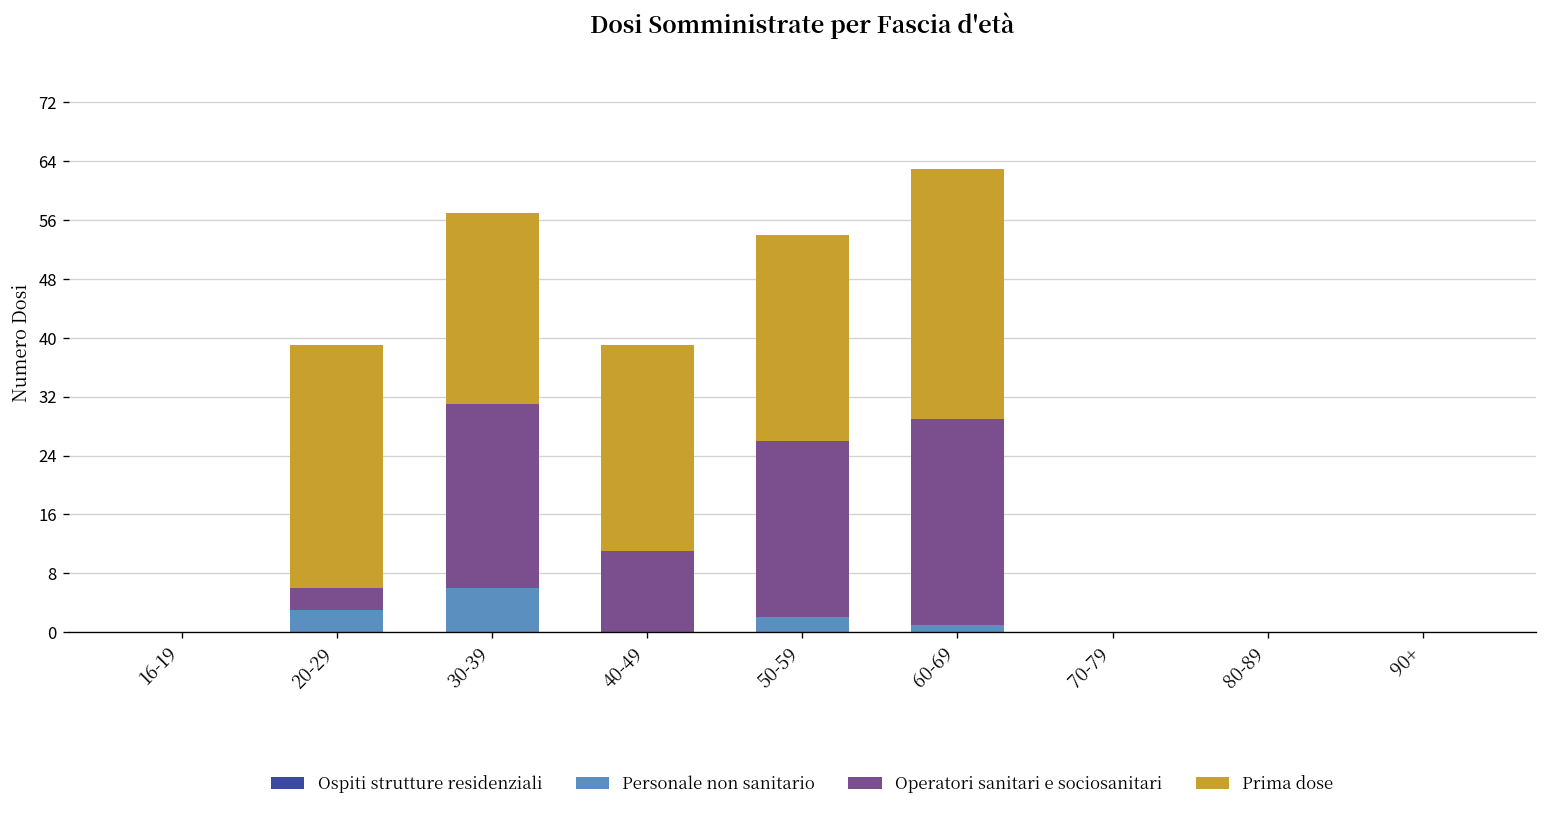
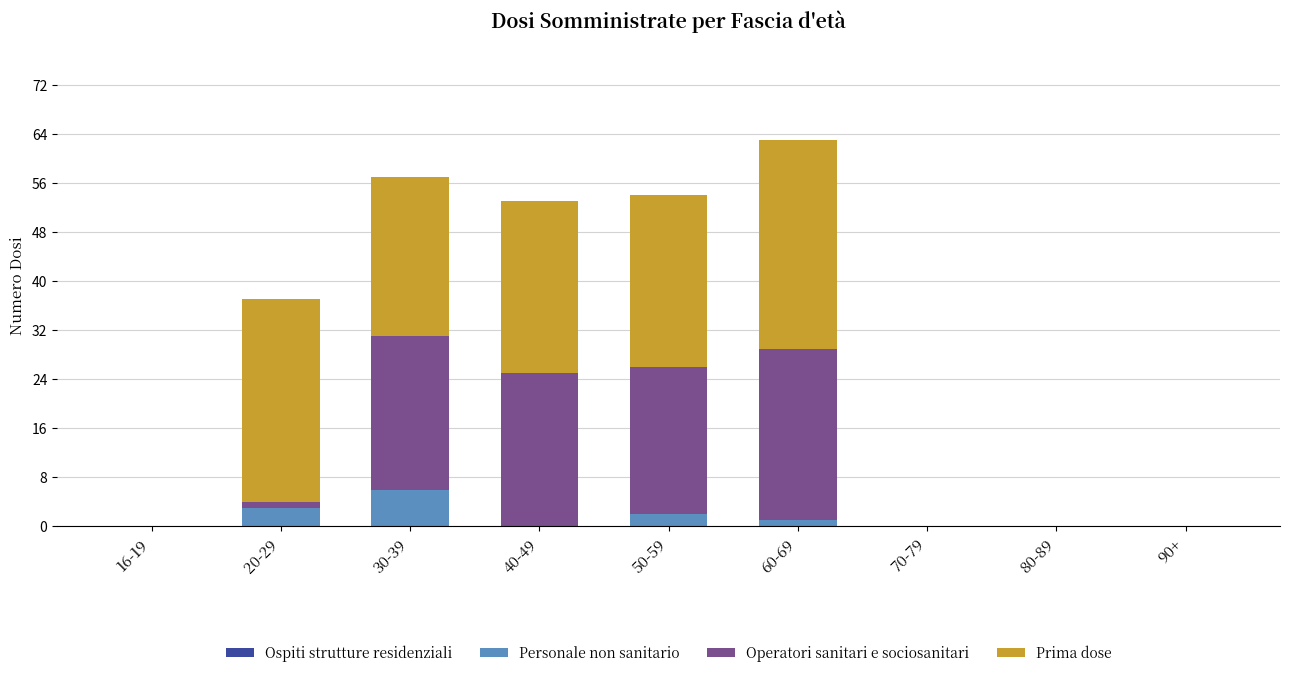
  {
    "Ospiti strutture residenziali": {
      "16-19": 0,
      "20-29": 0,
      "30-39": 0,
      "40-49": 0,
      "50-59": 0,
      "60-69": 0,
      "70-79": 0,
      "80-89": 0,
      "90+": 0
    },
    "Personale non sanitario": {
      "16-19": 0,
      "20-29": 3,
      "30-39": 6,
      "40-49": 0,
      "50-59": 2,
      "60-69": 1,
      "70-79": 0,
      "80-89": 0,
      "90+": 0
    },
    "Operatori sanitari e sociosanitari": {
      "16-19": 0,
-     "20-29": 3,
+     "20-29": 1,
      "30-39": 25,
-     "40-49": 11,
+     "40-49": 25,
      "50-59": 24,
      "60-69": 28,
      "70-79": 0,
      "80-89": 0,
      "90+": 0
    },
    "Prima dose": {
      "16-19": 0,
      "20-29": 33,
      "30-39": 26,
      "40-49": 28,
      "50-59": 28,
      "60-69": 34,
      "70-79": 0,
      "80-89": 0,
      "90+": 0
    }
  }
